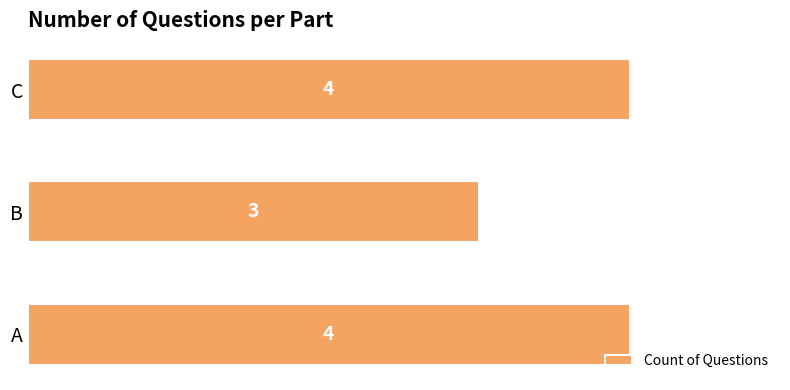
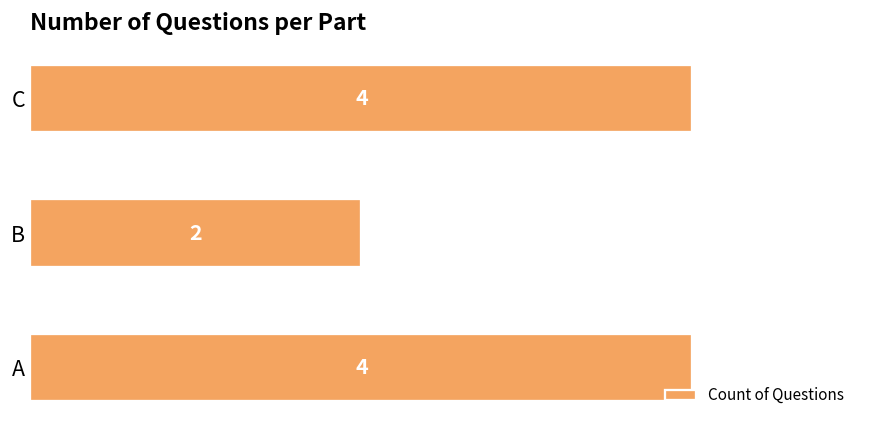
  {
    "C": 4,
-   "B": 3,
+   "B": 2,
    "A": 4
  }
